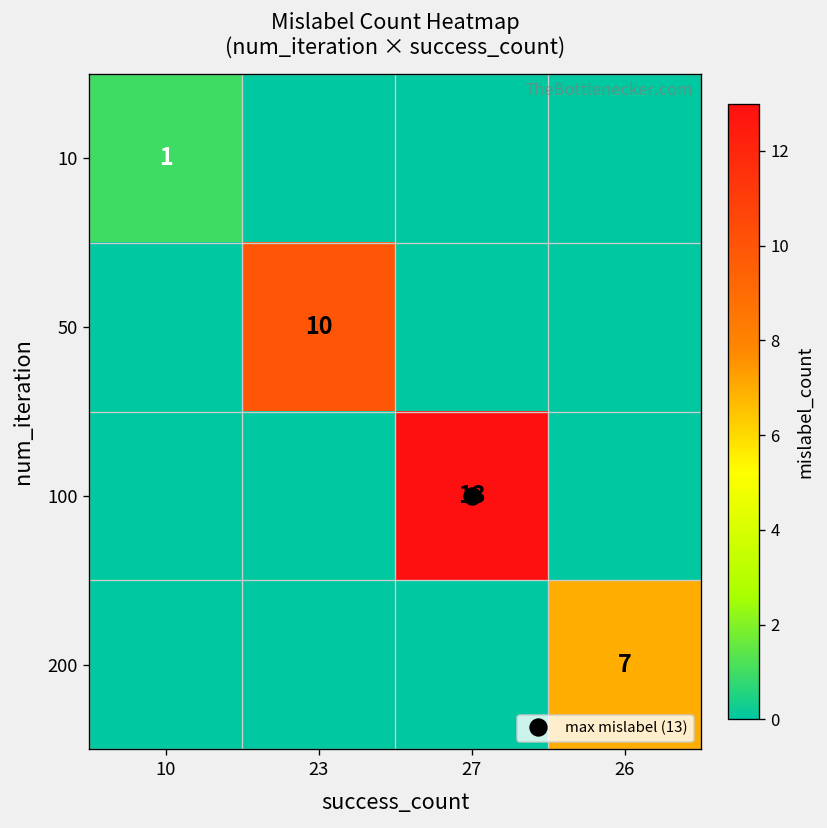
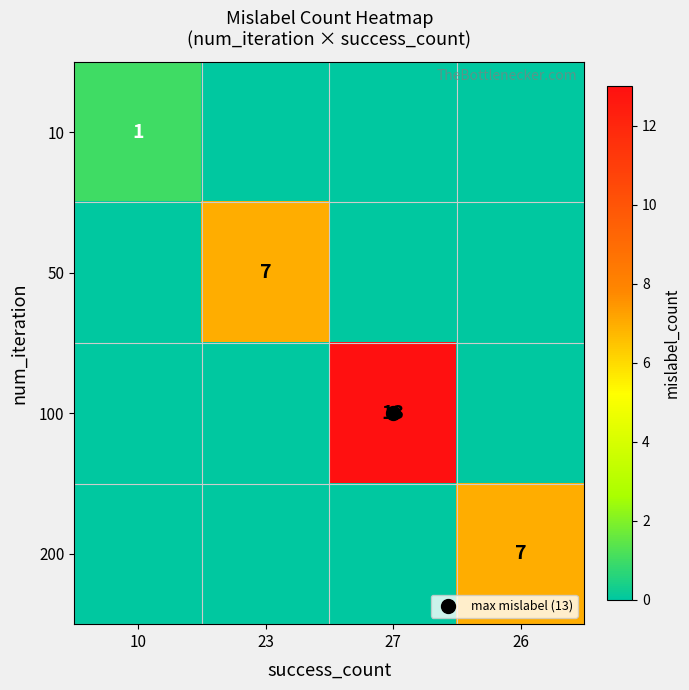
  {
    "10": {
      "10": 1
    },
    "50": {
-     "23": 10
+     "23": 7
    },
    "200": {
      "26": 7
    }
  }
